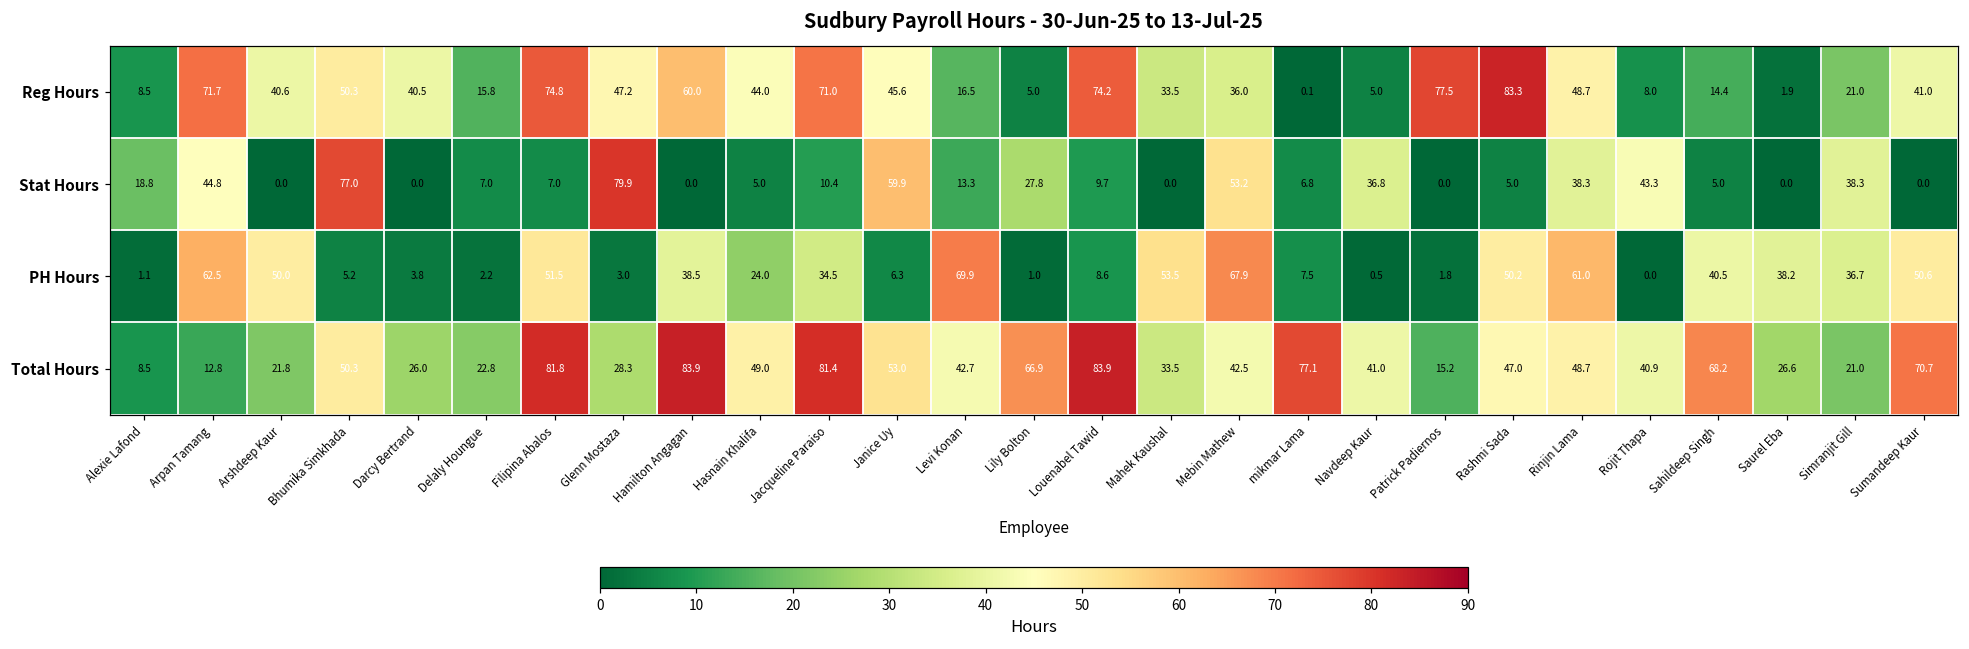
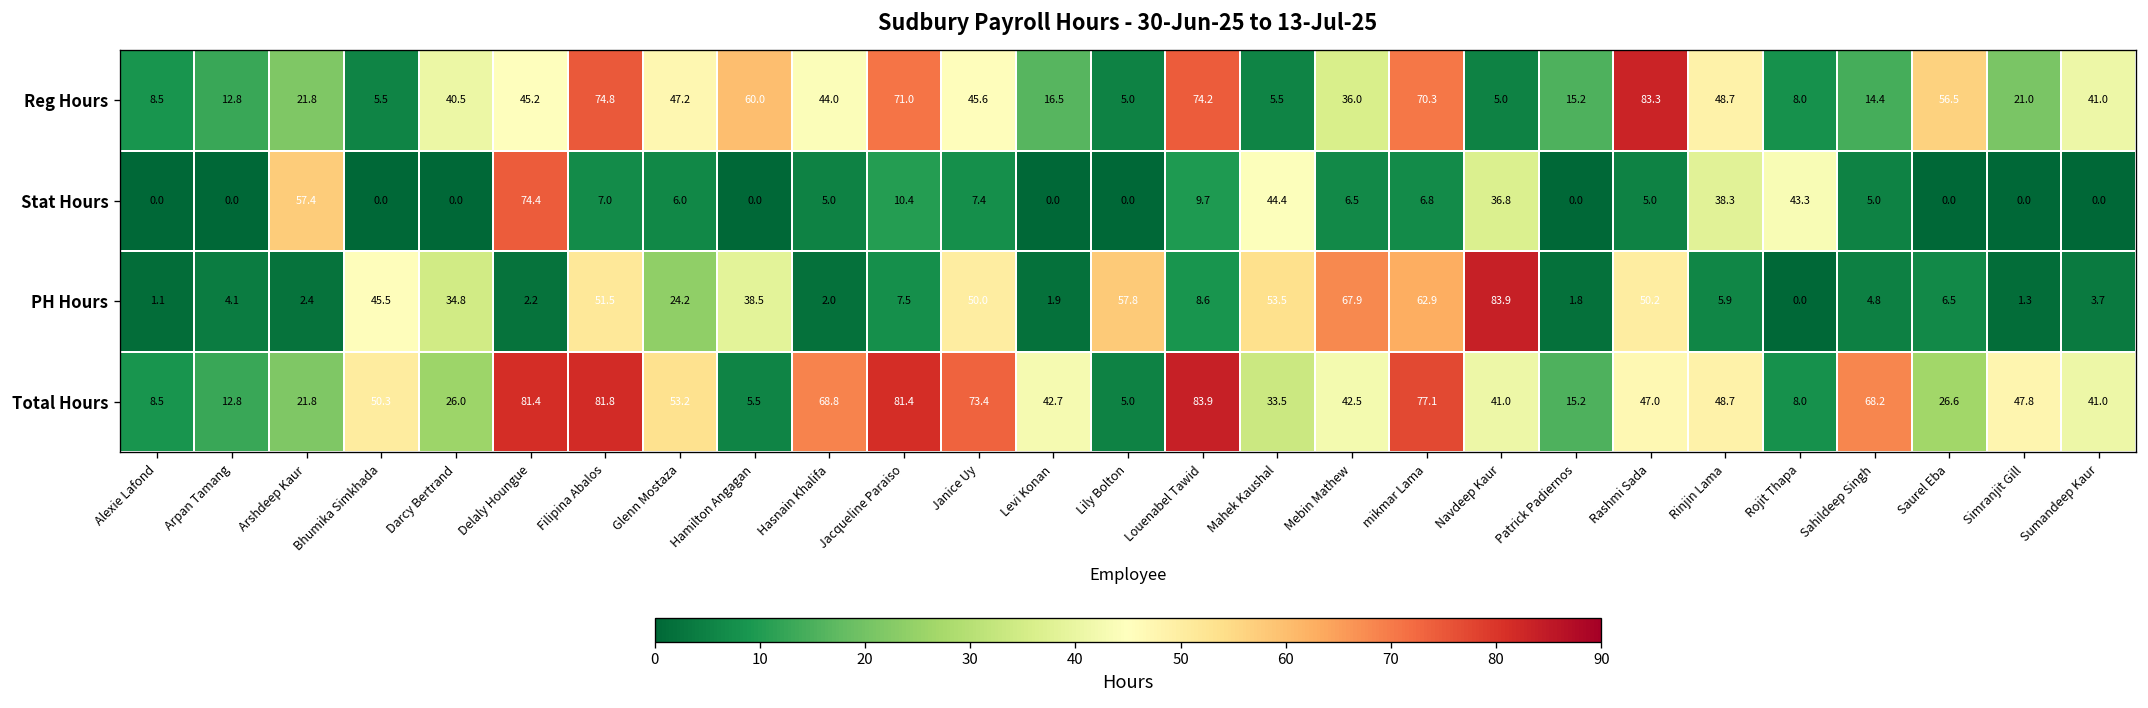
  {
    "Reg Hours": {
      "Alexie Lafond": 8.5,
-     "Arpan Tamang": 71.7,
-     "Arshdeep Kaur": 40.6,
-     "Bhumika Simkhada": 50.3,
+     "Arpan Tamang": 12.8,
+     "Arshdeep Kaur": 21.8,
+     "Bhumika Simkhada": 5.5,
      "Darcy Bertrand": 40.5,
-     "Delaly Houngue": 15.8,
+     "Delaly Houngue": 45.2,
      "Filipina Abalos": 74.8,
      "Glenn Mostaza": 47.2,
      "Hamilton Angagan": 60.0,
      "Hasnain Khalifa": 44.0,
      "Jacqueline Paraiso": 71.0,
      "Janice Uy": 45.6,
      "Levi Konan": 16.5,
      "Lily Bolton": 5.0,
      "Louenabel Tawid": 74.2,
-     "Mahek Kaushal": 33.5,
+     "Mahek Kaushal": 5.5,
      "Mebin Mathew": 36.0,
-     "mikmar Lama": 0.1,
+     "mikmar Lama": 70.3,
      "Navdeep Kaur": 5.0,
-     "Patrick Padiernos": 77.5,
+     "Patrick Padiernos": 15.2,
      "Rashmi Sada": 83.3,
      "Rinjin Lama": 48.7,
      "Rojit Thapa": 8.0,
      "Sahildeep Singh": 14.4,
-     "Saurel Eba": 1.9,
+     "Saurel Eba": 56.5,
      "Simranjit Gill": 21.0,
      "Sumandeep Kaur": 41.0
    },
    "Stat Hours": {
-     "Alexie Lafond": 18.8,
-     "Arpan Tamang": 44.8,
-     "Arshdeep Kaur": 0.0,
-     "Bhumika Simkhada": 77.0,
+     "Alexie Lafond": 0.0,
+     "Arpan Tamang": 0.0,
+     "Arshdeep Kaur": 57.4,
+     "Bhumika Simkhada": 0.0,
      "Darcy Bertrand": 0.0,
-     "Delaly Houngue": 7.0,
+     "Delaly Houngue": 74.4,
      "Filipina Abalos": 7.0,
-     "Glenn Mostaza": 79.9,
+     "Glenn Mostaza": 6.0,
      "Hamilton Angagan": 0.0,
      "Hasnain Khalifa": 5.0,
      "Jacqueline Paraiso": 10.4,
-     "Janice Uy": 59.9,
-     "Levi Konan": 13.3,
-     "Lily Bolton": 27.8,
+     "Janice Uy": 7.4,
+     "Levi Konan": 0.0,
+     "Lily Bolton": 0.0,
      "Louenabel Tawid": 9.7,
-     "Mahek Kaushal": 0.0,
-     "Mebin Mathew": 53.2,
+     "Mahek Kaushal": 44.4,
+     "Mebin Mathew": 6.5,
      "mikmar Lama": 6.8,
      "Navdeep Kaur": 36.8,
      "Patrick Padiernos": 0.0,
      "Rashmi Sada": 5.0,
      "Rinjin Lama": 38.3,
      "Rojit Thapa": 43.3,
      "Sahildeep Singh": 5.0,
      "Saurel Eba": 0.0,
-     "Simranjit Gill": 38.3,
+     "Simranjit Gill": 0.0,
      "Sumandeep Kaur": 0.0
    },
    "PH Hours": {
      "Alexie Lafond": 1.1,
-     "Arpan Tamang": 62.5,
-     "Arshdeep Kaur": 50.0,
-     "Bhumika Simkhada": 5.2,
-     "Darcy Bertrand": 3.8,
+     "Arpan Tamang": 4.1,
+     "Arshdeep Kaur": 2.4,
+     "Bhumika Simkhada": 45.5,
+     "Darcy Bertrand": 34.8,
      "Delaly Houngue": 2.2,
      "Filipina Abalos": 51.5,
-     "Glenn Mostaza": 3.0,
+     "Glenn Mostaza": 24.2,
      "Hamilton Angagan": 38.5,
-     "Hasnain Khalifa": 24.0,
-     "Jacqueline Paraiso": 34.5,
-     "Janice Uy": 6.3,
-     "Levi Konan": 69.9,
-     "Lily Bolton": 1.0,
+     "Hasnain Khalifa": 2.0,
+     "Jacqueline Paraiso": 7.5,
+     "Janice Uy": 50.0,
+     "Levi Konan": 1.9,
+     "Lily Bolton": 57.8,
      "Louenabel Tawid": 8.6,
      "Mahek Kaushal": 53.5,
      "Mebin Mathew": 67.9,
-     "mikmar Lama": 7.5,
-     "Navdeep Kaur": 0.5,
+     "mikmar Lama": 62.9,
+     "Navdeep Kaur": 83.9,
      "Patrick Padiernos": 1.8,
      "Rashmi Sada": 50.2,
-     "Rinjin Lama": 61.0,
+     "Rinjin Lama": 5.9,
      "Rojit Thapa": 0.0,
-     "Sahildeep Singh": 40.5,
-     "Saurel Eba": 38.2,
-     "Simranjit Gill": 36.7,
-     "Sumandeep Kaur": 50.6
+     "Sahildeep Singh": 4.8,
+     "Saurel Eba": 6.5,
+     "Simranjit Gill": 1.3,
+     "Sumandeep Kaur": 3.7
    },
    "Total Hours": {
      "Alexie Lafond": 8.5,
      "Arpan Tamang": 12.8,
      "Arshdeep Kaur": 21.8,
      "Bhumika Simkhada": 50.3,
      "Darcy Bertrand": 26.0,
-     "Delaly Houngue": 22.8,
+     "Delaly Houngue": 81.4,
      "Filipina Abalos": 81.8,
-     "Glenn Mostaza": 28.3,
-     "Hamilton Angagan": 83.9,
-     "Hasnain Khalifa": 49.0,
+     "Glenn Mostaza": 53.2,
+     "Hamilton Angagan": 5.5,
+     "Hasnain Khalifa": 68.8,
      "Jacqueline Paraiso": 81.4,
-     "Janice Uy": 53.0,
+     "Janice Uy": 73.4,
      "Levi Konan": 42.7,
-     "Lily Bolton": 66.9,
+     "Lily Bolton": 5.0,
      "Louenabel Tawid": 83.9,
      "Mahek Kaushal": 33.5,
      "Mebin Mathew": 42.5,
      "mikmar Lama": 77.1,
      "Navdeep Kaur": 41.0,
      "Patrick Padiernos": 15.2,
      "Rashmi Sada": 47.0,
      "Rinjin Lama": 48.7,
-     "Rojit Thapa": 40.9,
+     "Rojit Thapa": 8.0,
      "Sahildeep Singh": 68.2,
      "Saurel Eba": 26.6,
-     "Simranjit Gill": 21.0,
-     "Sumandeep Kaur": 70.7
+     "Simranjit Gill": 47.8,
+     "Sumandeep Kaur": 41.0
    }
  }
